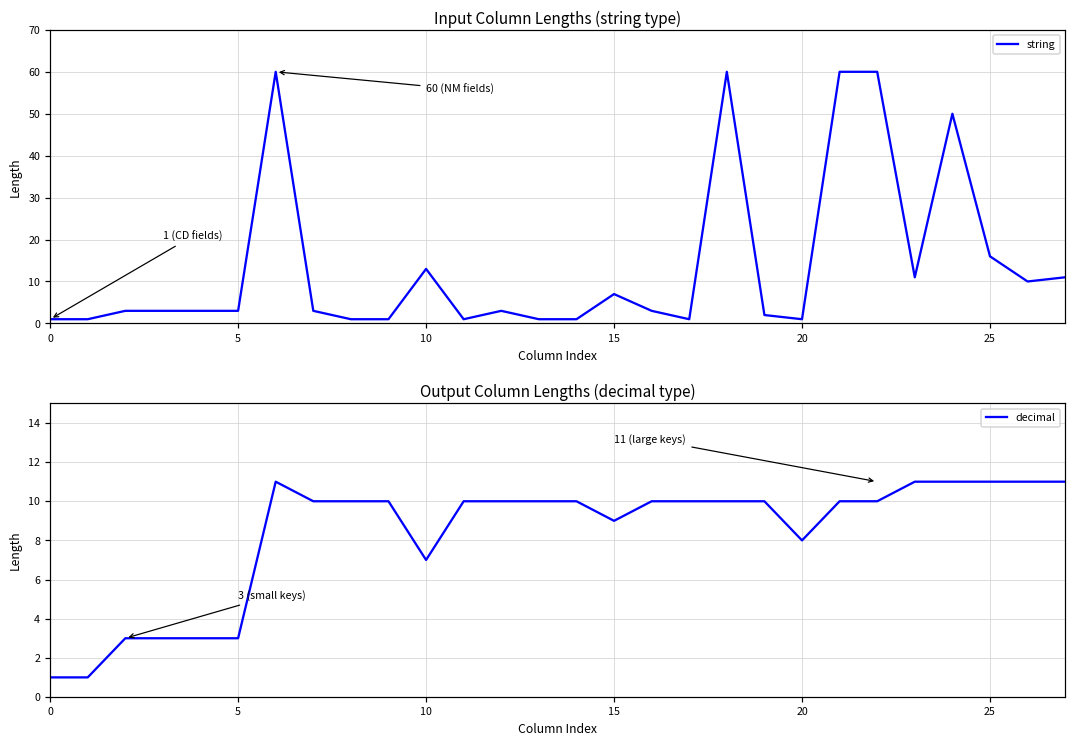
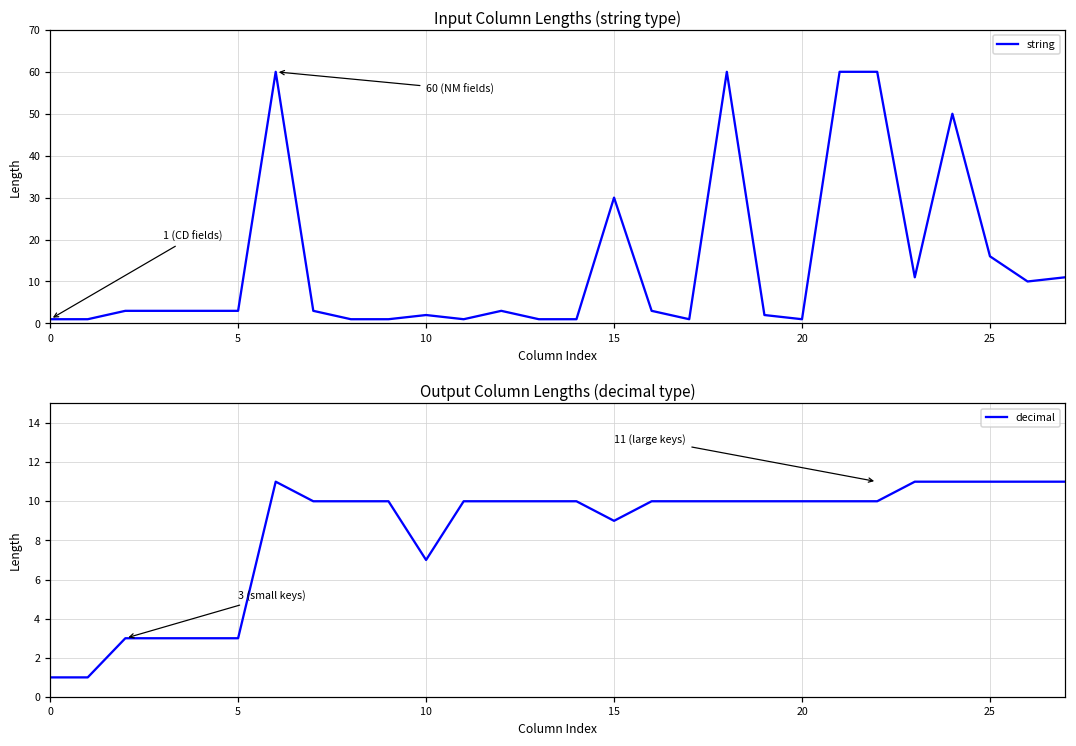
  {
    "Input Column Lengths (string type)": {
      "0": 1,
      "5": 3,
-     "10": 13,
-     "15": 7,
+     "10": 2,
+     "15": 30,
      "20": 1,
      "25": 16
    },
    "Output Column Lengths (decimal type)": {
      "0": 1,
      "10": 7,
      "15": 9,
-     "20": 8,
+     "20": 10,
      "25": 11
    }
  }
